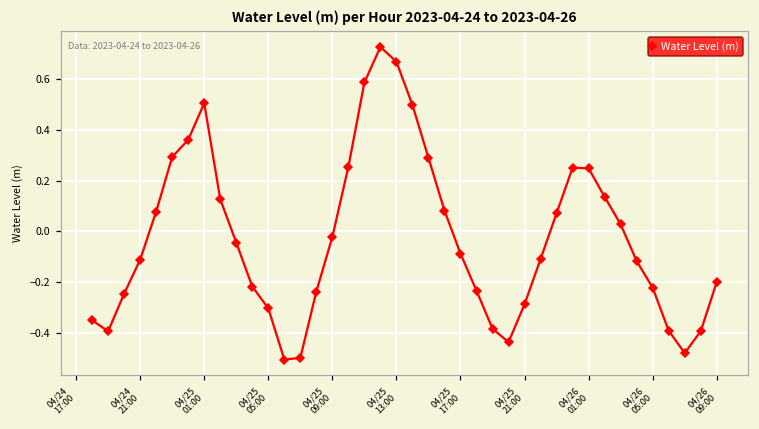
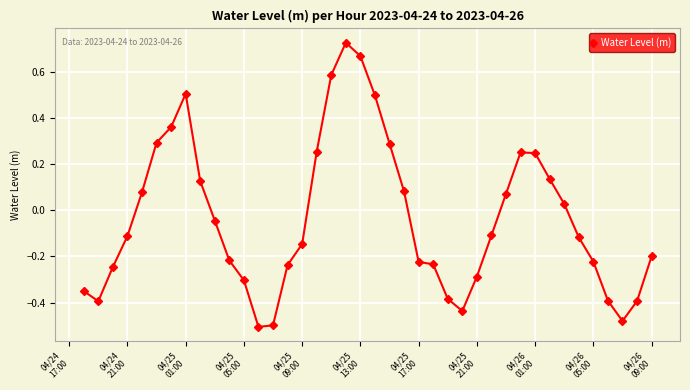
  {
    "04/24 21:00": -0.11,
    "04/25 01:00": 0.50,
    "04/25 05:00": -0.30,
-   "04/25 09:00": -0.02,
+   "04/25 09:00": -0.15,
    "04/25 13:00": 0.67,
-   "04/25 17:00": -0.09,
+   "04/25 17:00": -0.22,
    "04/25 21:00": -0.29,
    "04/26 01:00": 0.25,
    "04/26 05:00": -0.22,
    "04/26 09:00": -0.20
  }
